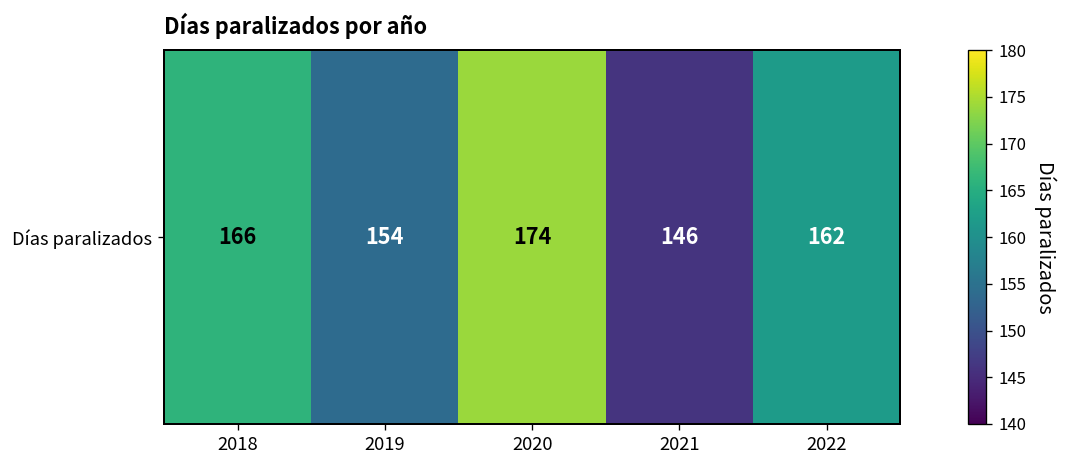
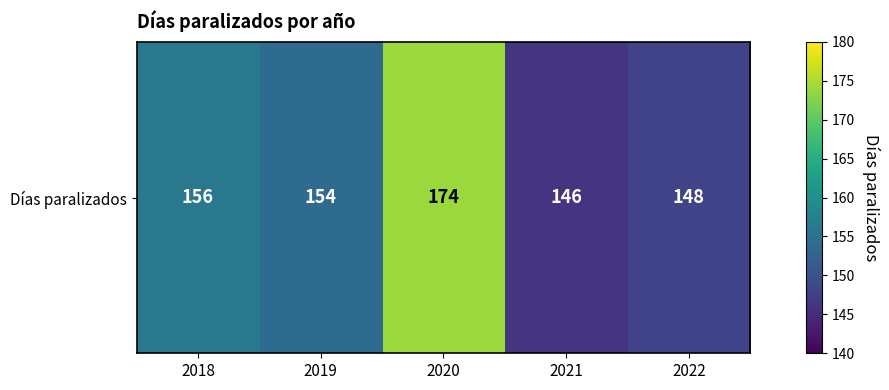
  {
    "Días paralizados": {
-     "2018": 166,
+     "2018": 156,
      "2019": 154,
      "2020": 174,
      "2021": 146,
-     "2022": 162
+     "2022": 148
    }
  }
